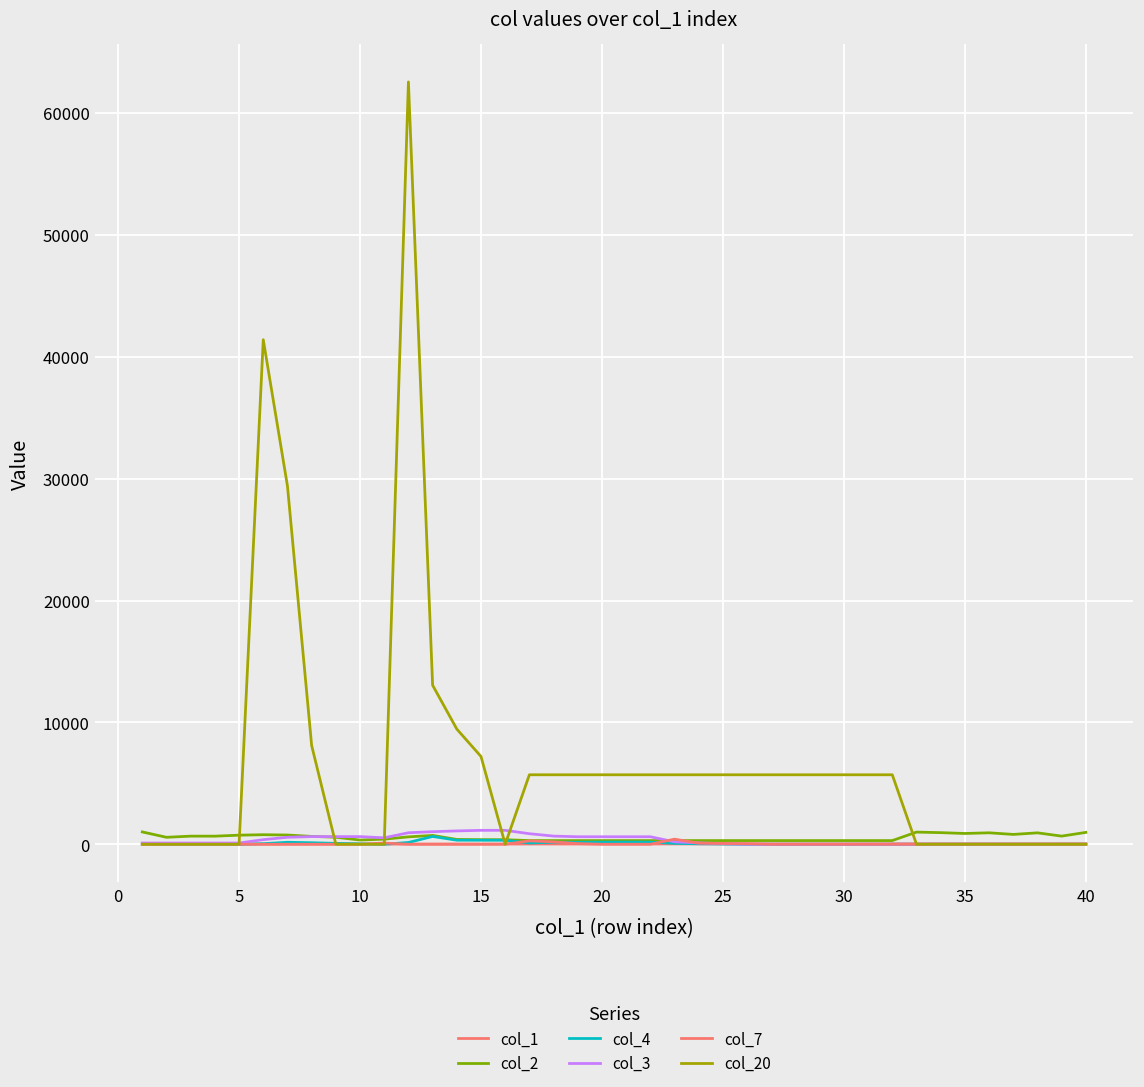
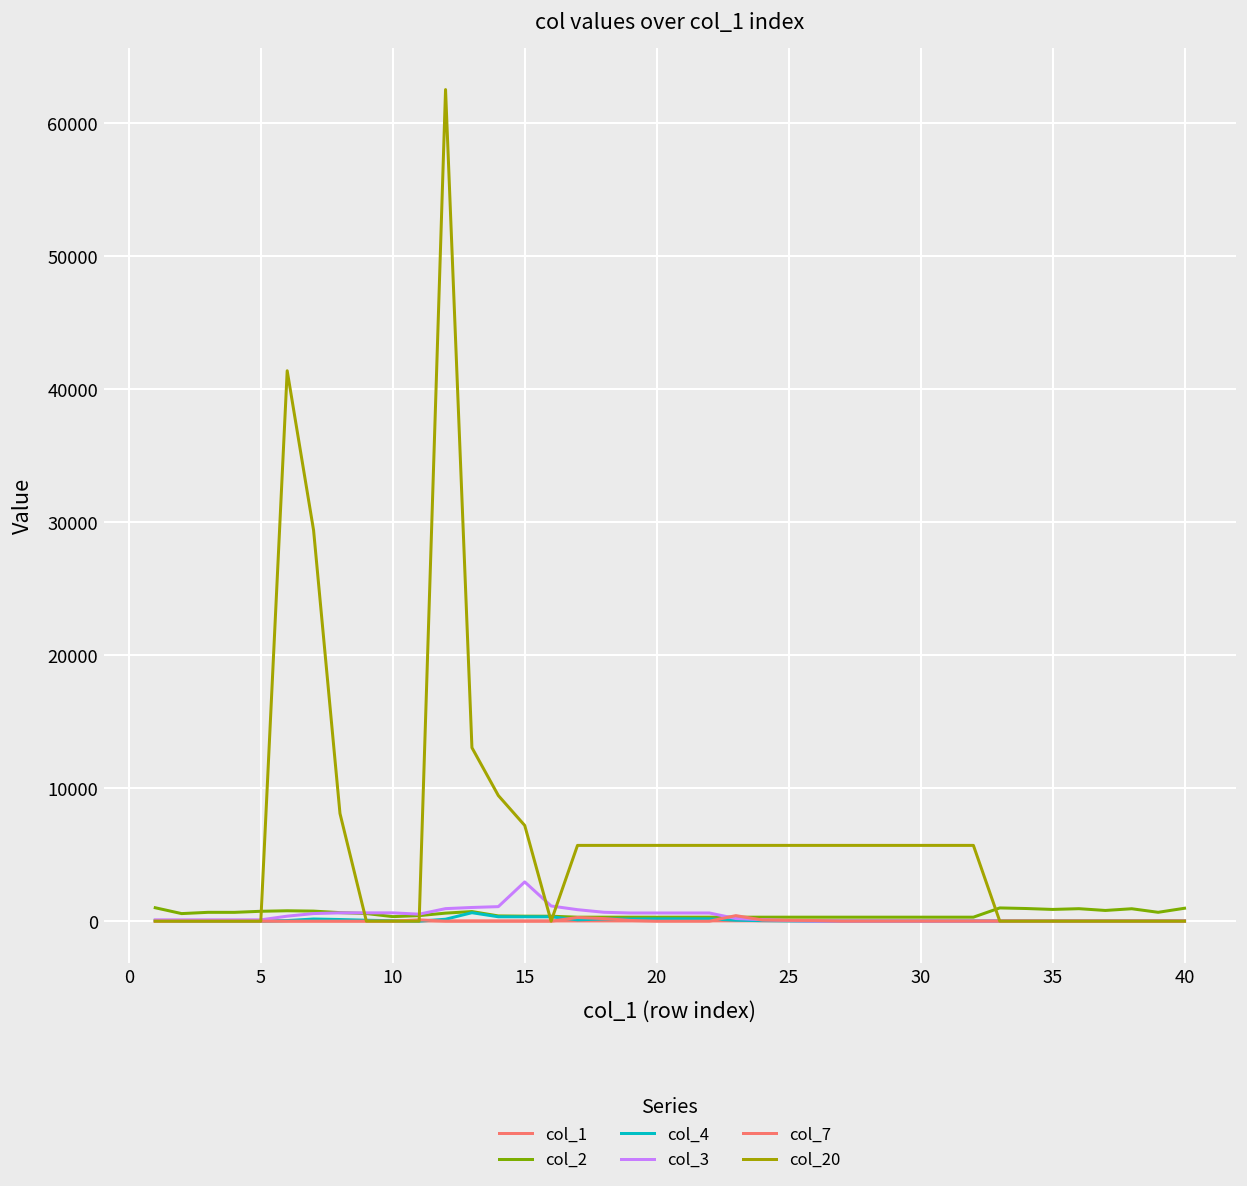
  {
    "col_3": {
      "10": 600,
-     "15": 1100,
+     "15": 3000,
      "20": 600
    }
  }
